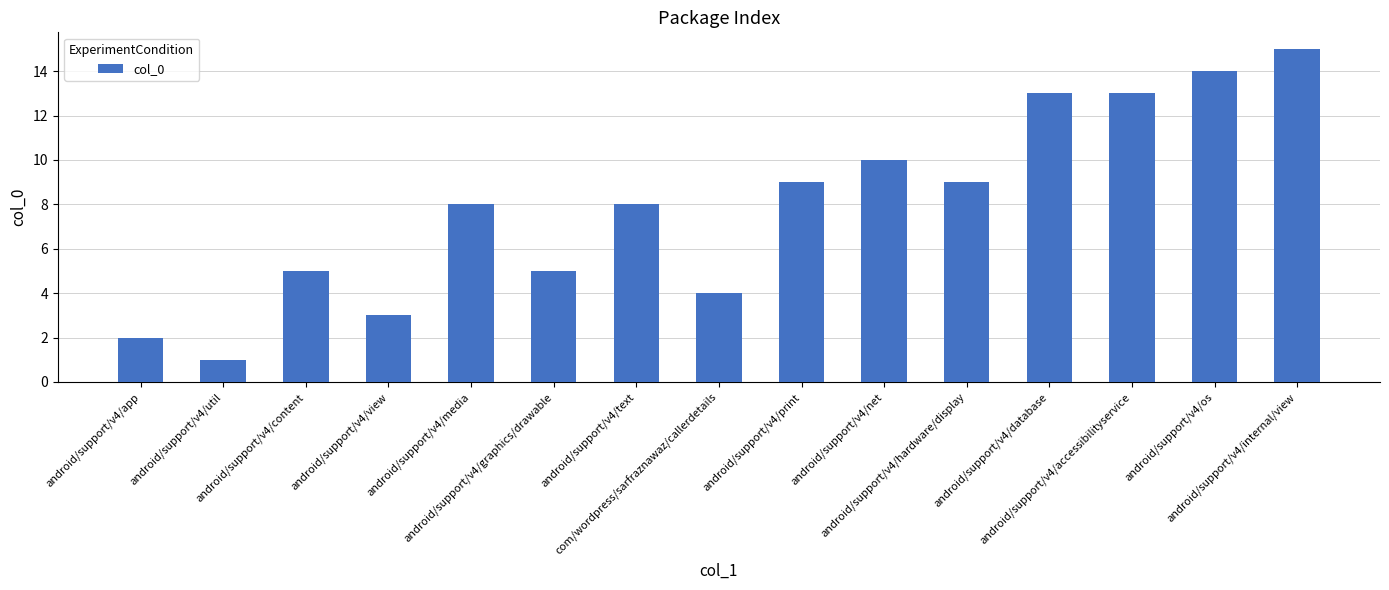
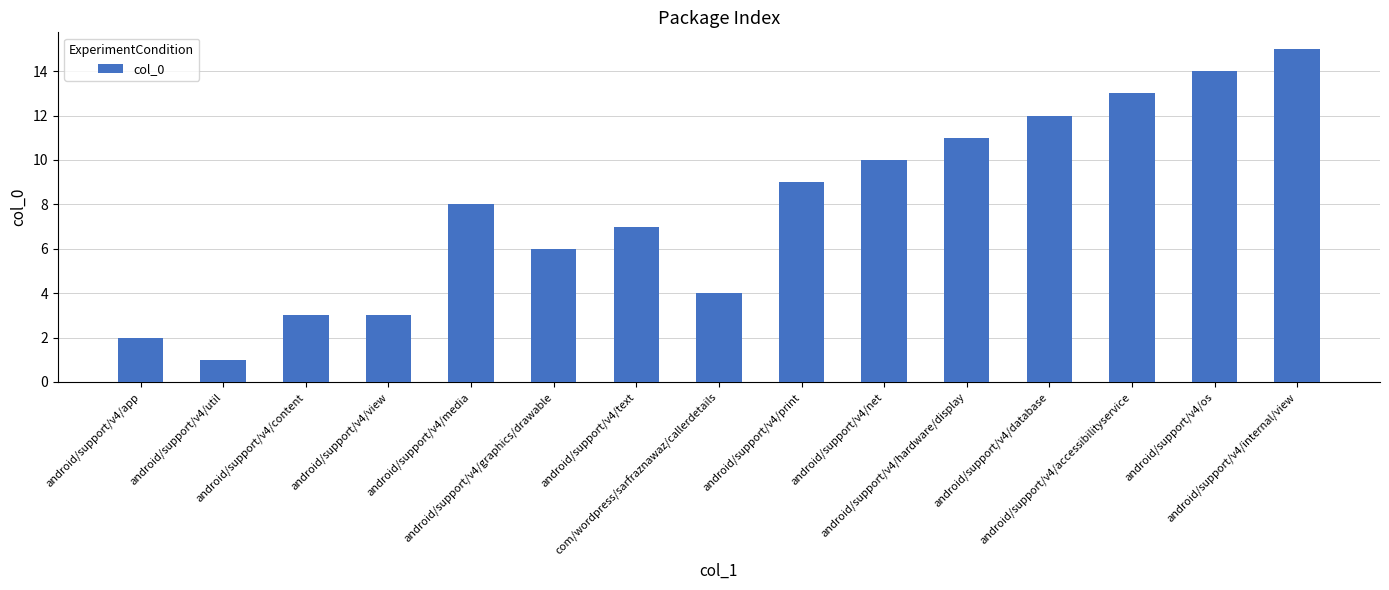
  {
    "android/support/v4/app": 2,
    "android/support/v4/util": 1,
-   "android/support/v4/content": 5,
+   "android/support/v4/content": 3,
    "android/support/v4/view": 3,
    "android/support/v4/media": 8,
-   "android/support/v4/graphics/drawable": 5,
-   "android/support/v4/text": 8,
+   "android/support/v4/graphics/drawable": 6,
+   "android/support/v4/text": 7,
    "com/wordpress/sarfraznawaz/callerdetails": 4,
    "android/support/v4/print": 9,
    "android/support/v4/net": 10,
-   "android/support/v4/hardware/display": 9,
-   "android/support/v4/database": 13,
+   "android/support/v4/hardware/display": 11,
+   "android/support/v4/database": 12,
    "android/support/v4/accessibilityservice": 13,
    "android/support/v4/os": 14,
    "android/support/v4/internal/view": 15
  }
